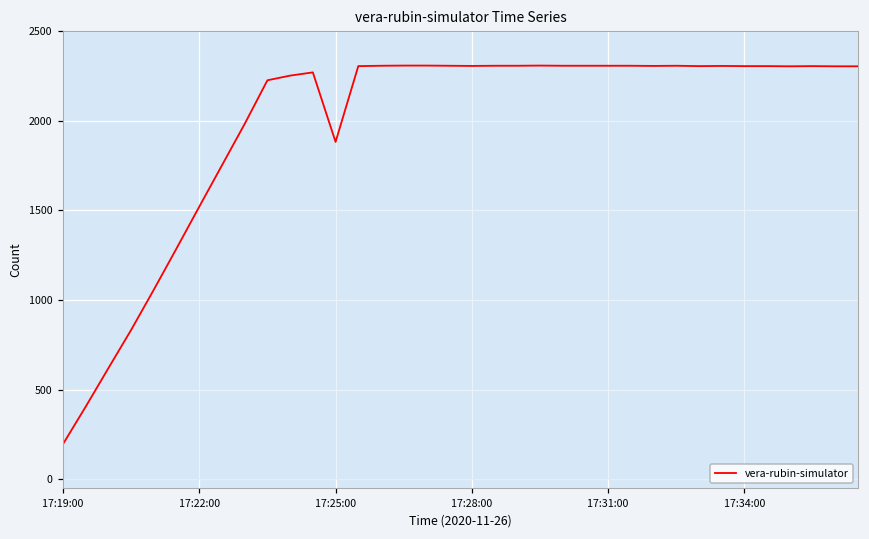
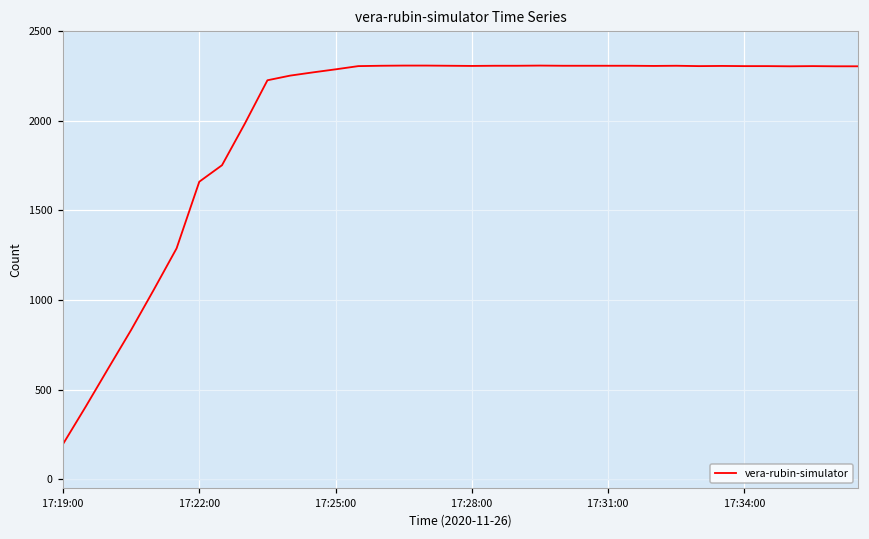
  {
    "17:19:00": 200,
-   "17:22:00": 1520,
-   "17:25:00": 1880,
+   "17:22:00": 1660,
+   "17:25:00": 2290,
    "17:28:00": 2310,
    "17:31:00": 2310,
    "17:34:00": 2310
  }
